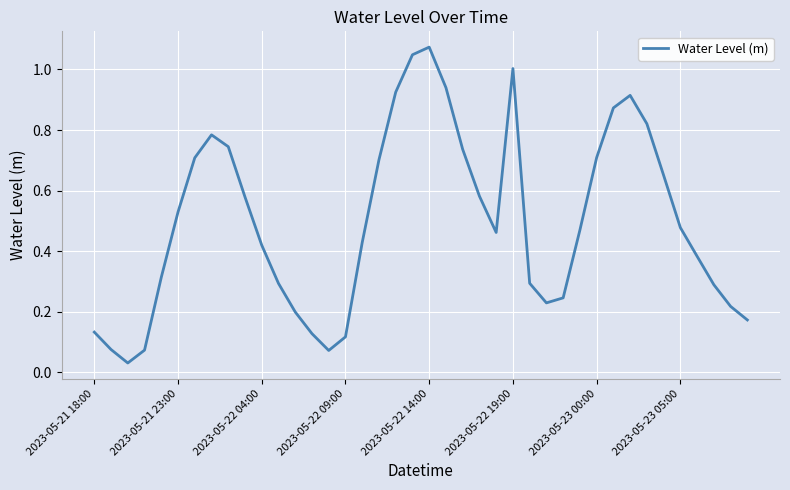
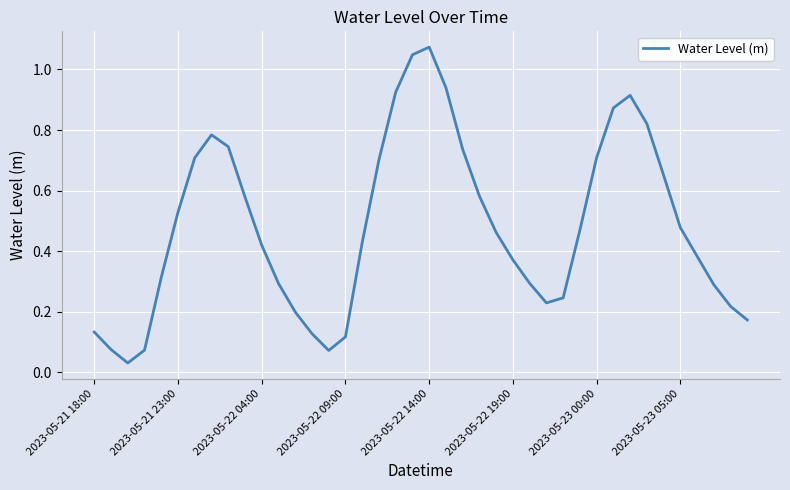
  {
    "2023-05-21 18:00": 0.13,
    "2023-05-21 23:00": 0.53,
    "2023-05-22 04:00": 0.42,
    "2023-05-22 09:00": 0.12,
    "2023-05-22 14:00": 1.07,
-   "2023-05-22 19:00": 1.00,
+   "2023-05-22 19:00": 0.37,
    "2023-05-23 00:00": 0.71,
    "2023-05-23 05:00": 0.48
  }
